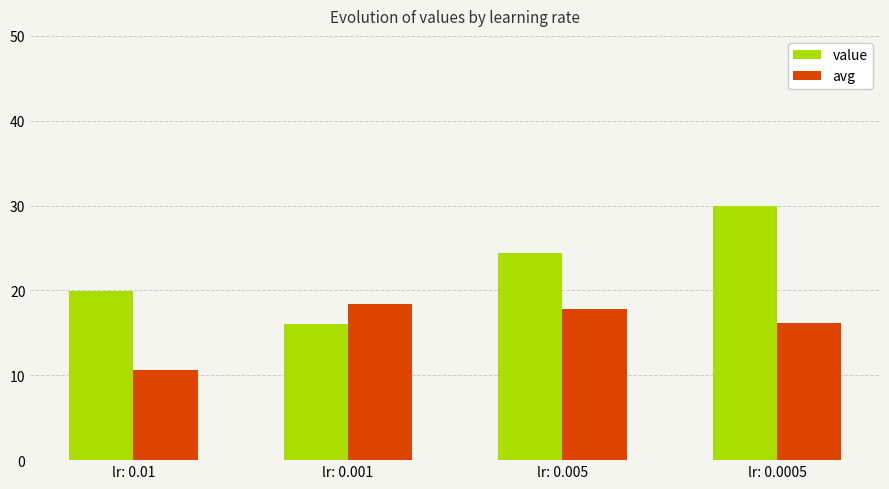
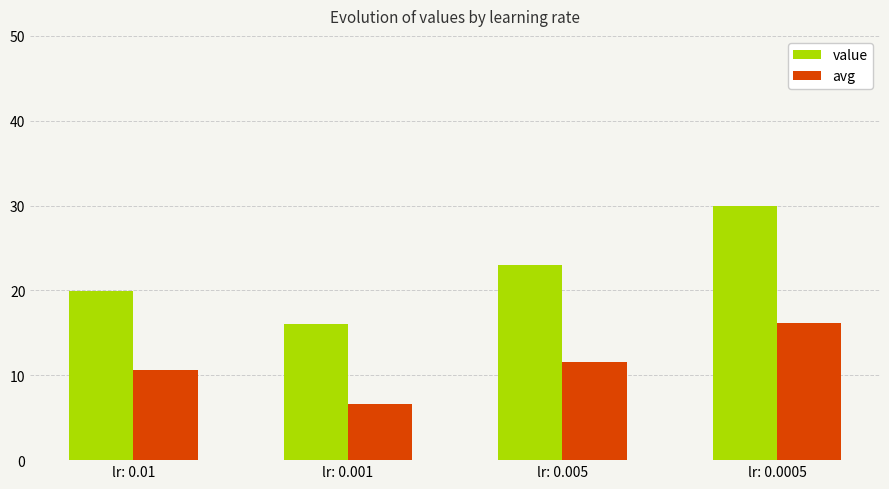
  {
    "value": {
      "lr: 0.01": 20,
      "lr: 0.001": 16,
-     "lr: 0.005": 24,
+     "lr: 0.005": 23,
      "lr: 0.0005": 30
    },
    "avg": {
      "lr: 0.01": 11,
-     "lr: 0.001": 18,
-     "lr: 0.005": 18,
+     "lr: 0.001": 7,
+     "lr: 0.005": 12,
      "lr: 0.0005": 16
    }
  }
